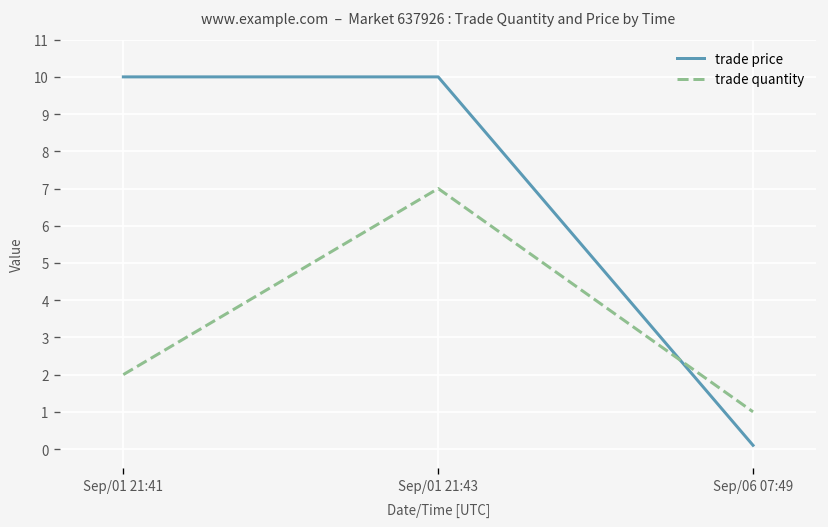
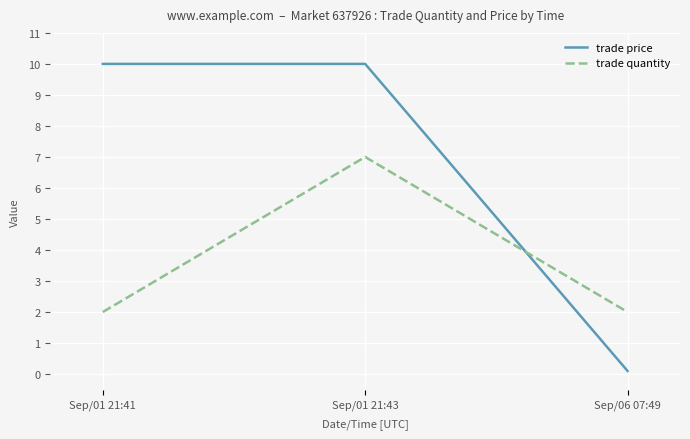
  {
    "trade price": {
      "Sep/01 21:41": 10,
      "Sep/01 21:43": 10,
      "Sep/06 07:49": 0.1
    },
    "trade quantity": {
      "Sep/01 21:41": 2,
      "Sep/01 21:43": 7,
-     "Sep/06 07:49": 1
+     "Sep/06 07:49": 2
    }
  }
